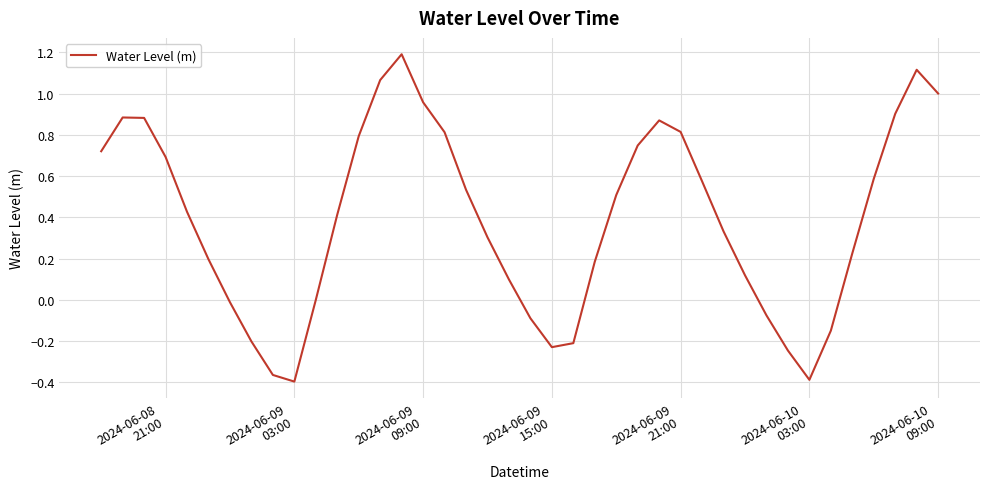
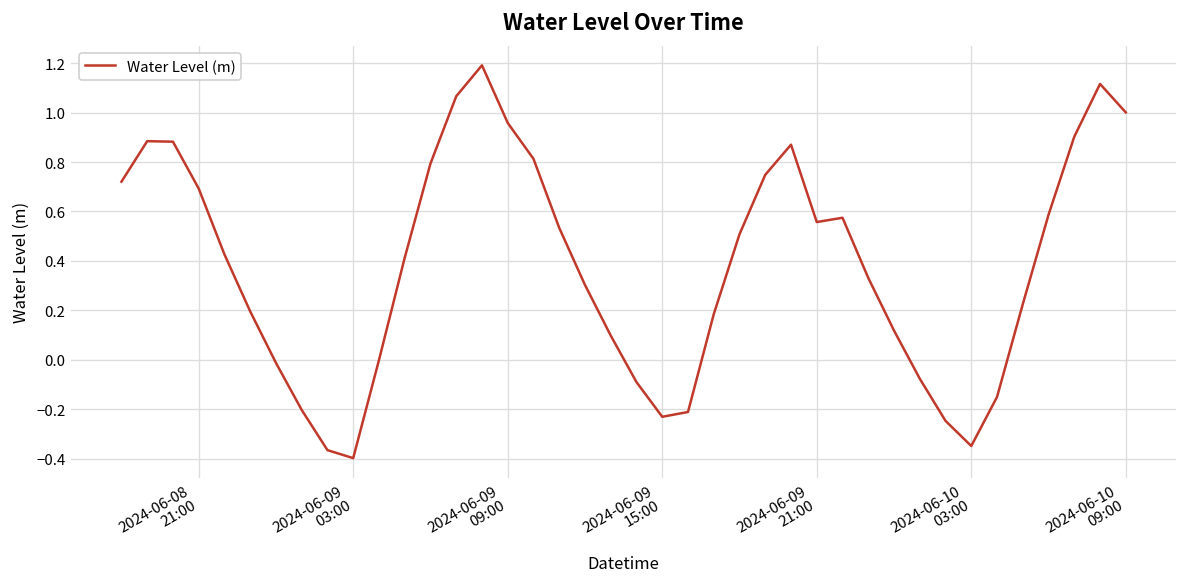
  {
    "2024-06-08 21:00": 0.69,
    "2024-06-09 03:00": -0.40,
    "2024-06-09 09:00": 0.96,
    "2024-06-09 15:00": -0.23,
-   "2024-06-09 21:00": 0.81,
-   "2024-06-10 03:00": -0.39,
+   "2024-06-09 21:00": 0.56,
+   "2024-06-10 03:00": -0.35,
    "2024-06-10 09:00": 1.00
  }
